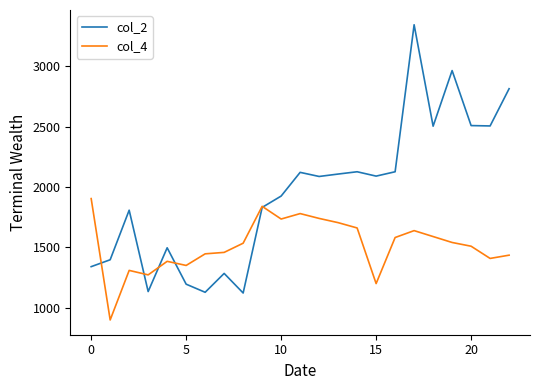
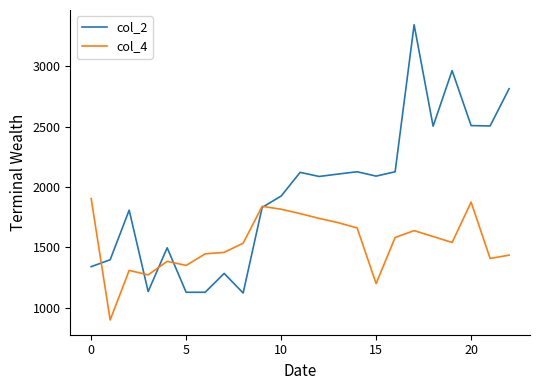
  {
    "col_2": {
      "0": 1340,
-     "5": 1200,
+     "5": 1130,
      "10": 1930,
      "15": 2090,
      "20": 2510
    },
    "col_4": {
      "0": 1900,
      "5": 1350,
-     "10": 1740,
+     "10": 1820,
      "15": 1200,
-     "20": 1510
+     "20": 1880
    }
  }
